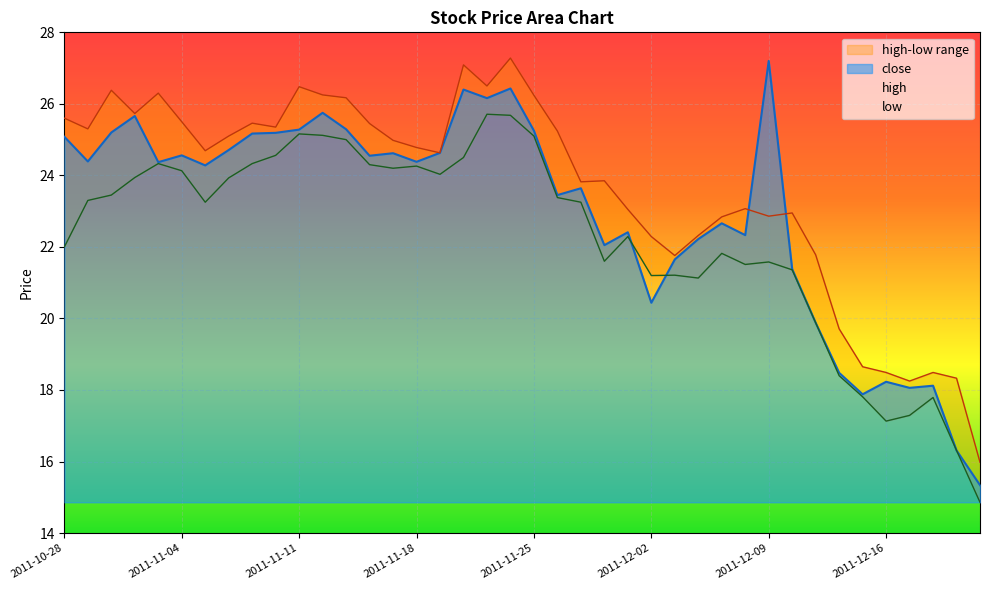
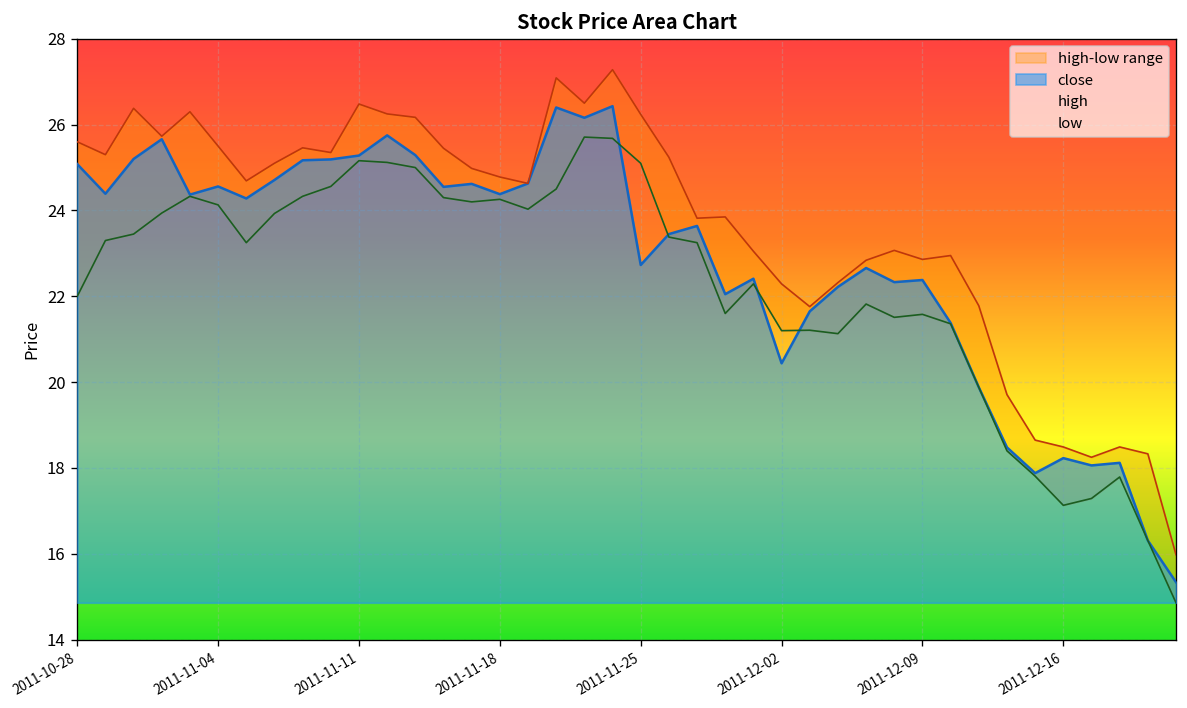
  {
    "close": {
      "2011-10-28": 25.1,
      "2011-11-04": 24.6,
      "2011-11-11": 25.3,
      "2011-11-18": 24.4,
-     "2011-11-25": 25.3,
+     "2011-11-25": 22.7,
      "2011-12-02": 20.4,
-     "2011-12-09": 27.2,
+     "2011-12-09": 22.4,
      "2011-12-16": 18.2
    }
  }
